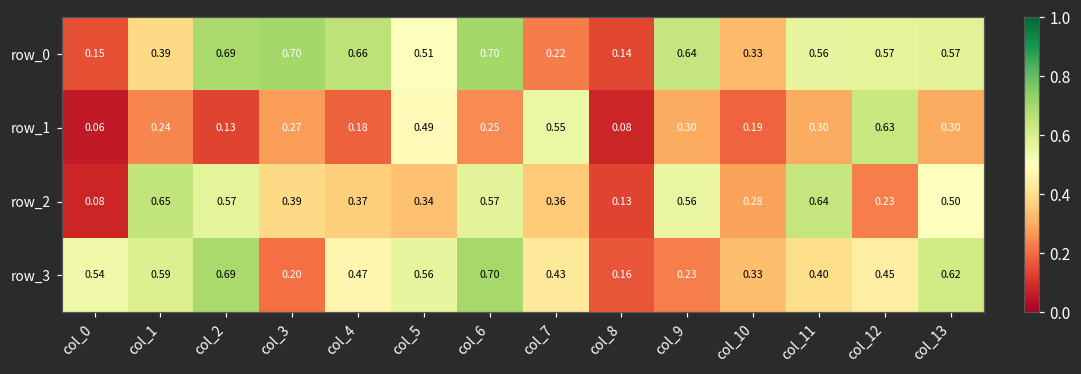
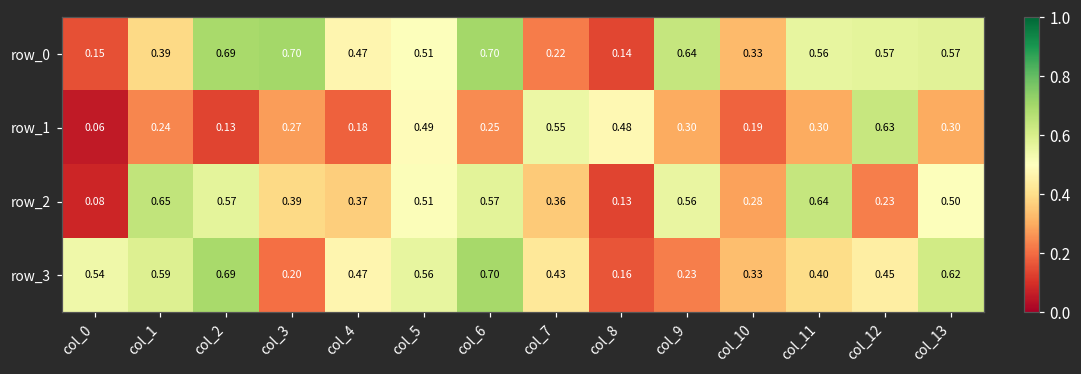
  {
    "row_0": {
      "col_0": 0.15,
      "col_1": 0.39,
      "col_2": 0.69,
      "col_3": 0.70,
-     "col_4": 0.66,
+     "col_4": 0.47,
      "col_5": 0.51,
      "col_6": 0.70,
      "col_7": 0.22,
      "col_8": 0.14,
      "col_9": 0.64,
      "col_10": 0.33,
      "col_11": 0.56,
      "col_12": 0.57,
      "col_13": 0.57
    },
    "row_1": {
      "col_0": 0.06,
      "col_1": 0.24,
      "col_2": 0.13,
      "col_3": 0.27,
      "col_4": 0.18,
      "col_5": 0.49,
      "col_6": 0.25,
      "col_7": 0.55,
-     "col_8": 0.08,
+     "col_8": 0.48,
      "col_9": 0.30,
      "col_10": 0.19,
      "col_11": 0.30,
      "col_12": 0.63,
      "col_13": 0.30
    },
    "row_2": {
      "col_0": 0.08,
      "col_1": 0.65,
      "col_2": 0.57,
      "col_3": 0.39,
      "col_4": 0.37,
-     "col_5": 0.34,
+     "col_5": 0.51,
      "col_6": 0.57,
      "col_7": 0.36,
      "col_8": 0.13,
      "col_9": 0.56,
      "col_10": 0.28,
      "col_11": 0.64,
      "col_12": 0.23,
      "col_13": 0.50
    },
    "row_3": {
      "col_0": 0.54,
      "col_1": 0.59,
      "col_2": 0.69,
      "col_3": 0.20,
      "col_4": 0.47,
      "col_5": 0.56,
      "col_6": 0.70,
      "col_7": 0.43,
      "col_8": 0.16,
      "col_9": 0.23,
      "col_10": 0.33,
      "col_11": 0.40,
      "col_12": 0.45,
      "col_13": 0.62
    }
  }
